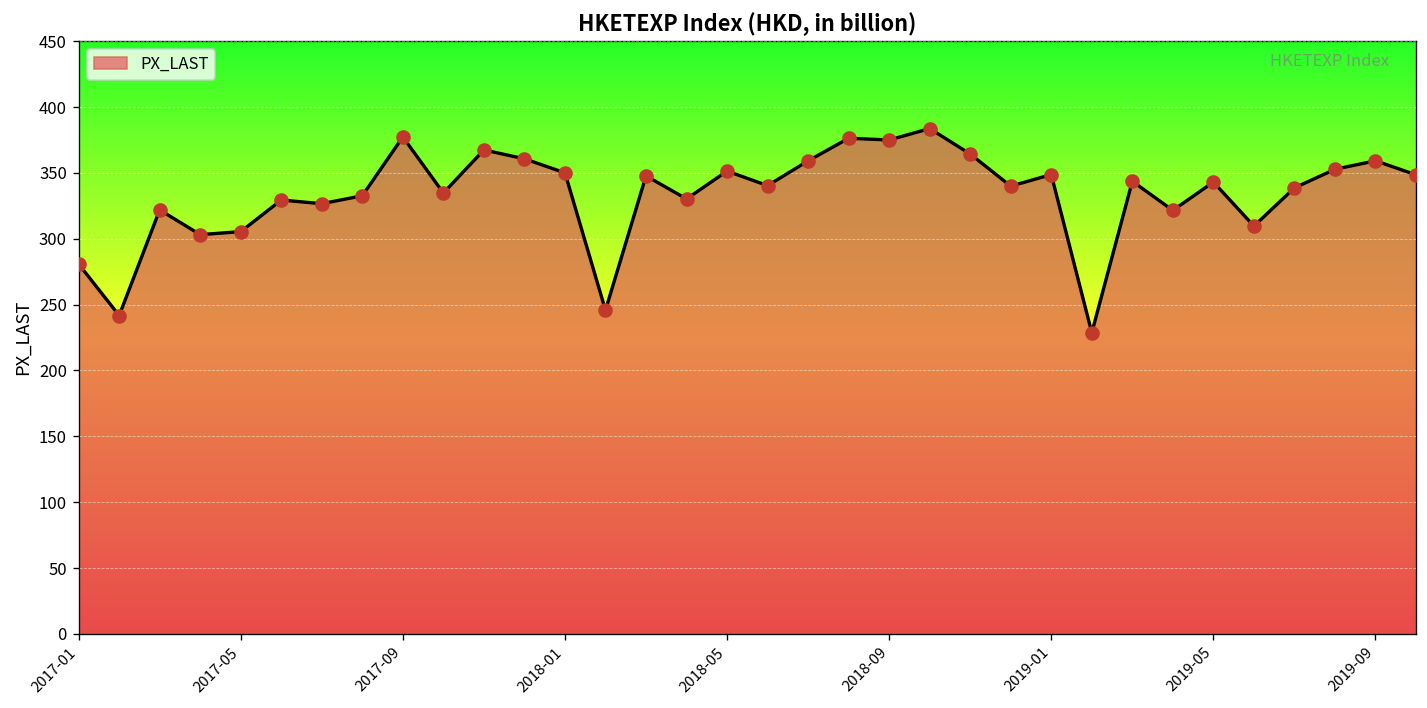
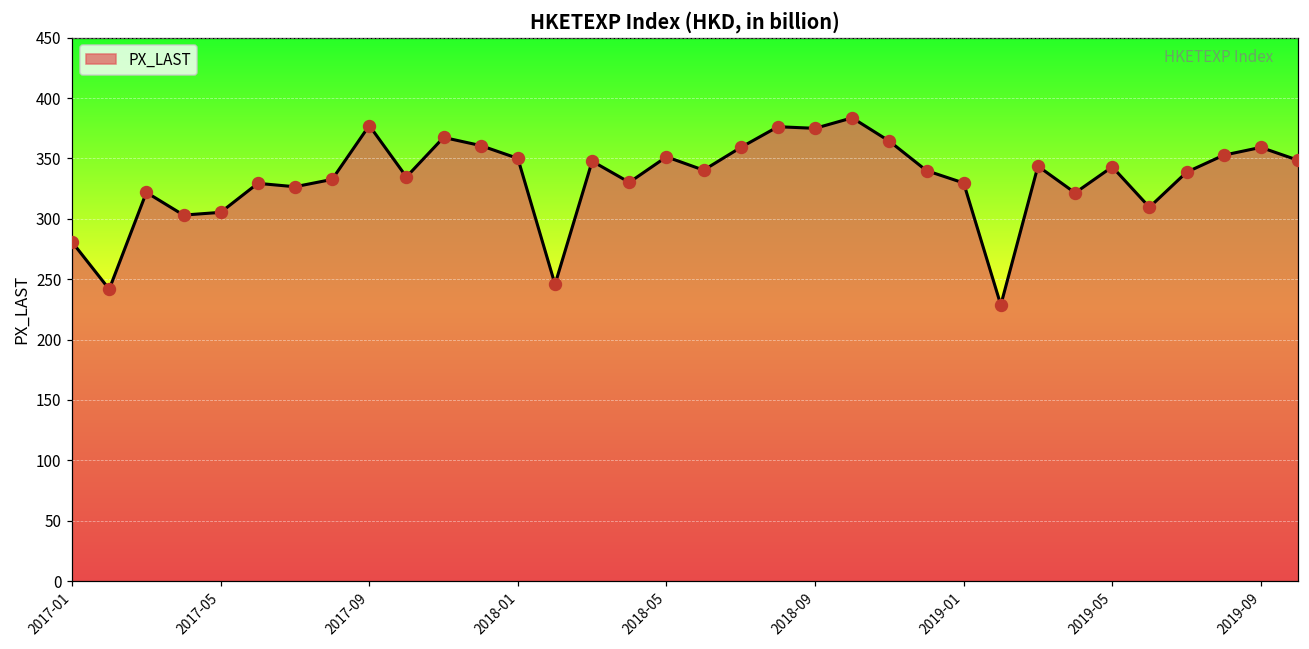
  {
    "2017-01": 281,
    "2017-05": 305,
    "2017-09": 377,
    "2018-01": 350,
    "2018-05": 351,
    "2018-09": 375,
-   "2019-01": 349,
+   "2019-01": 330,
    "2019-05": 343,
    "2019-09": 359
  }
